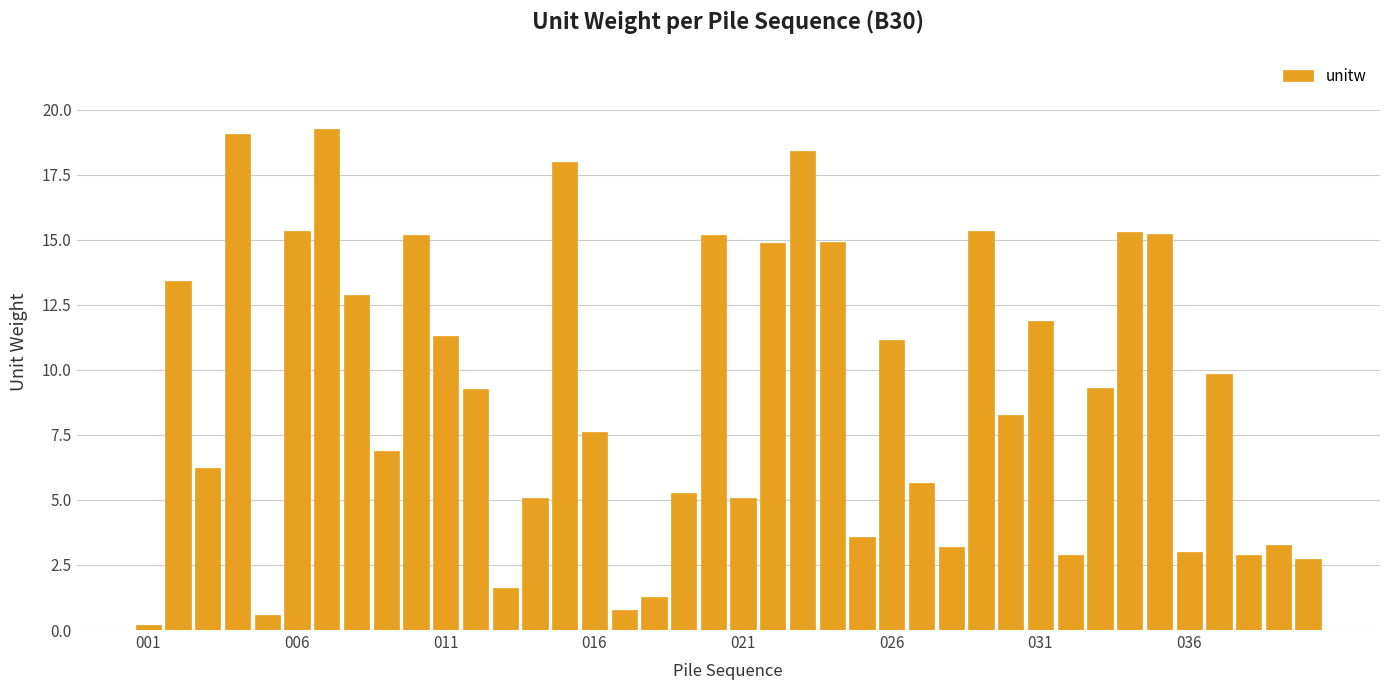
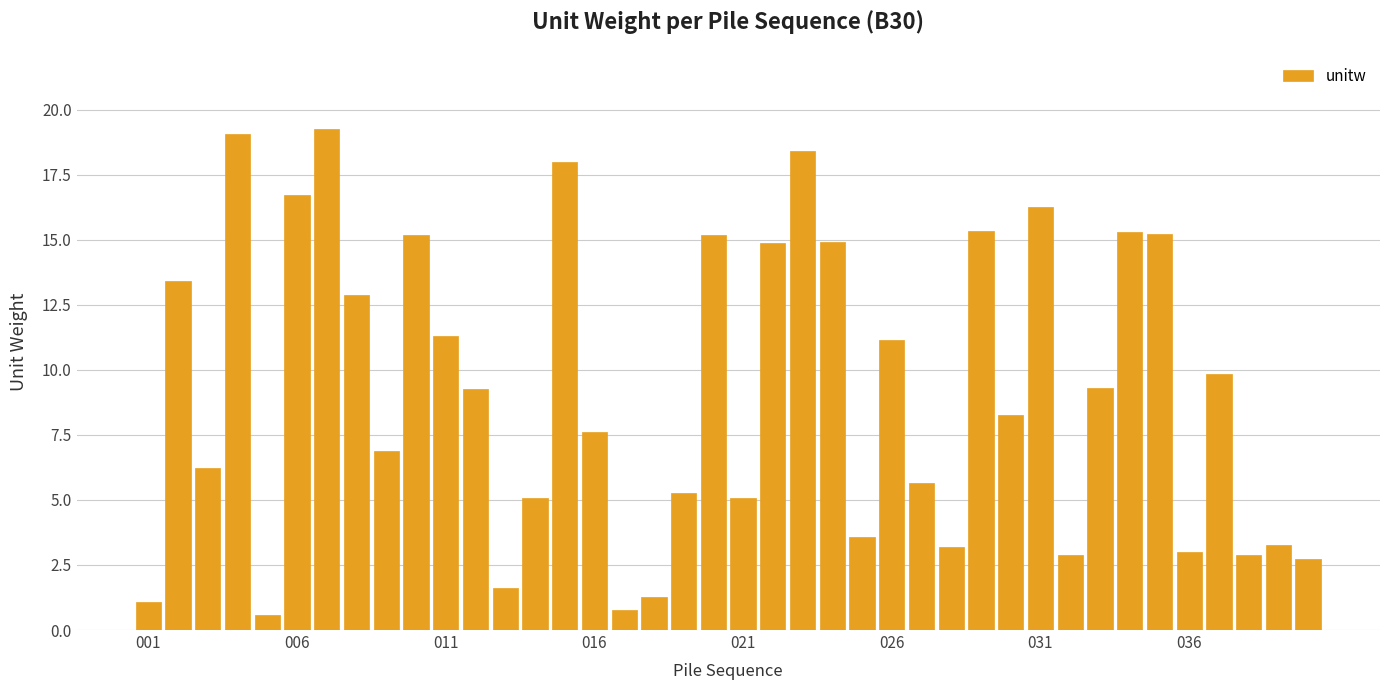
  {
-   "001": 0.2,
-   "006": 15.3,
+   "001": 1.1,
+   "006": 16.7,
    "011": 11.3,
    "016": 7.6,
    "021": 5.1,
    "026": 11.2,
-   "031": 11.9,
+   "031": 16.3,
    "036": 3.0
  }
